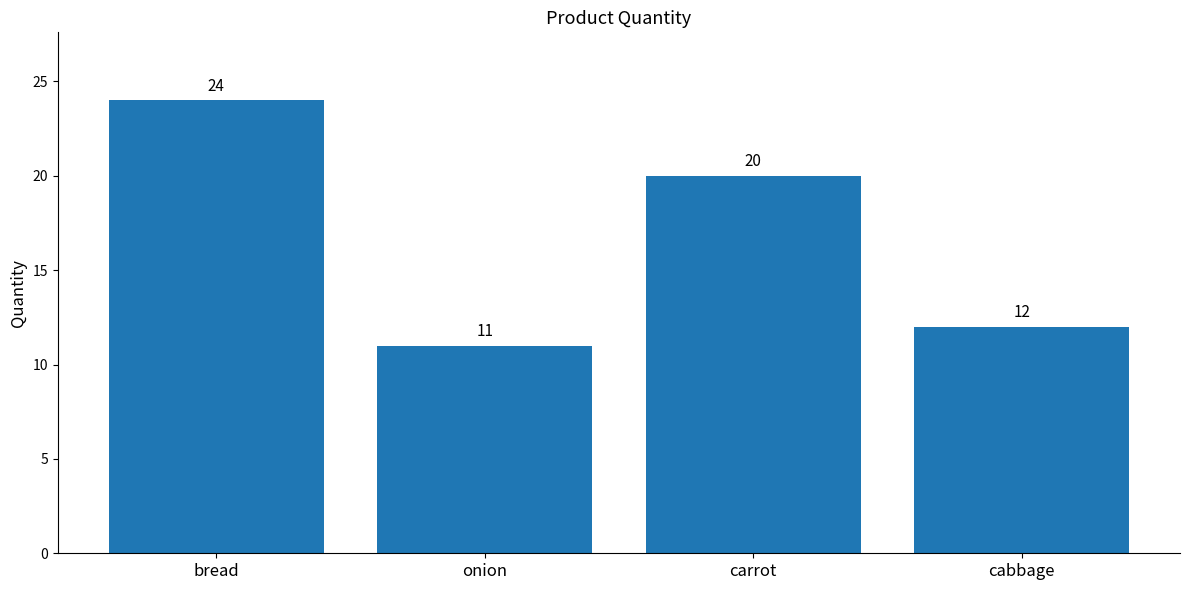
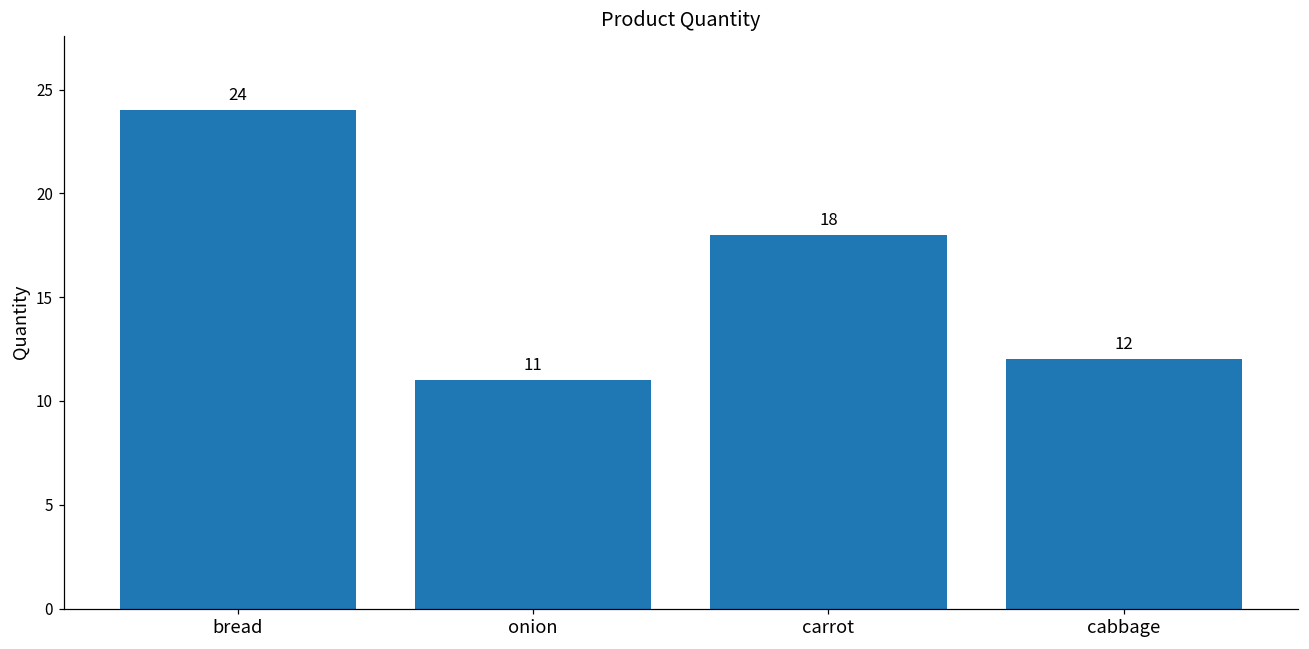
  {
    "bread": 24,
    "onion": 11,
-   "carrot": 20,
+   "carrot": 18,
    "cabbage": 12
  }
